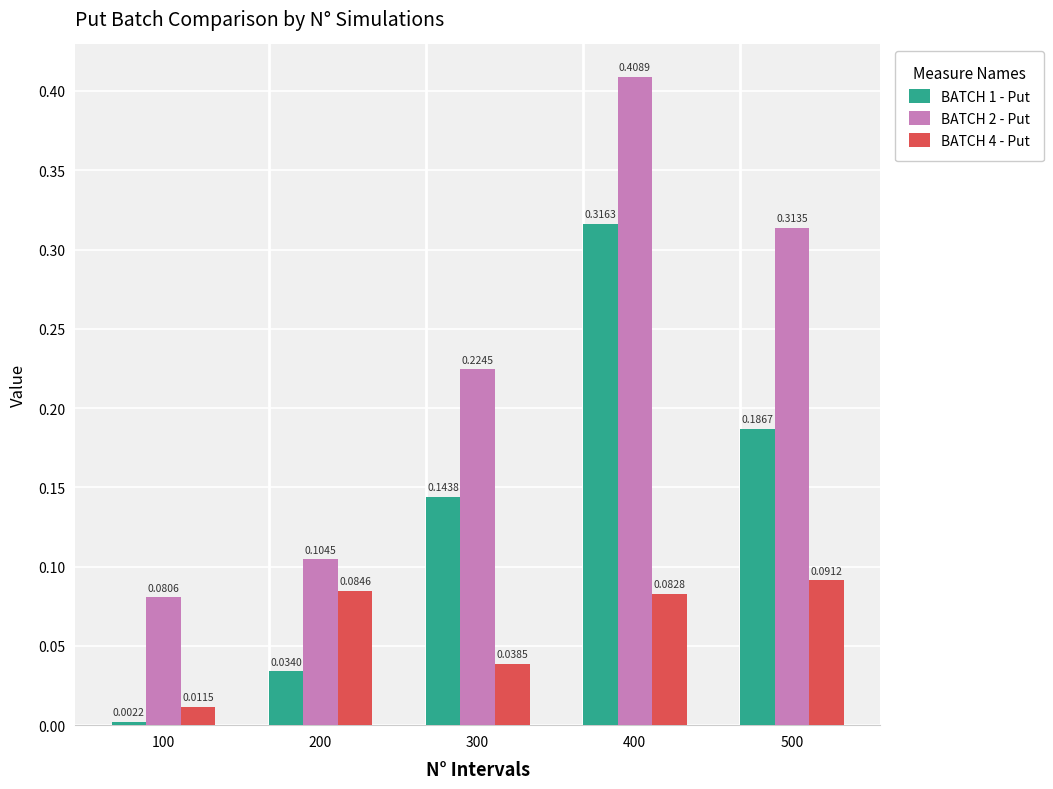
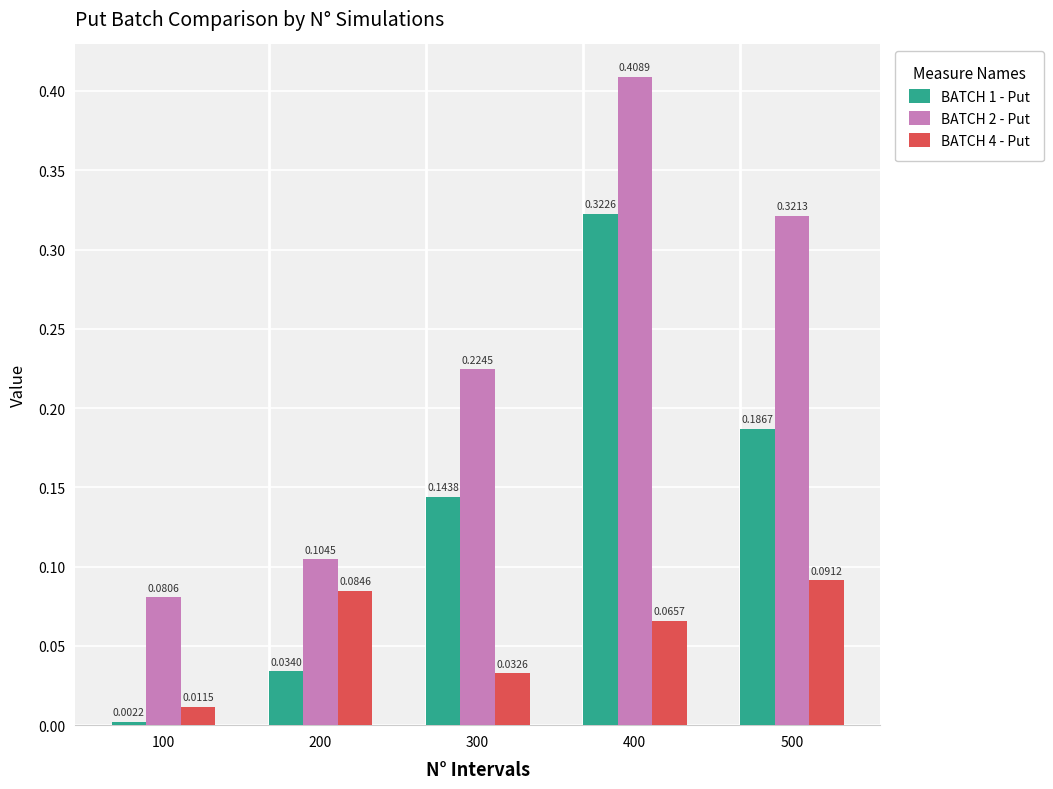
  {
    "BATCH 1 - Put": {
      "100": 0.0022,
      "200": 0.0340,
      "300": 0.1438,
-     "400": 0.3163,
+     "400": 0.3226,
      "500": 0.1867
    },
    "BATCH 2 - Put": {
      "100": 0.0806,
      "200": 0.1045,
      "300": 0.2245,
      "400": 0.4089,
-     "500": 0.3135
+     "500": 0.3213
    },
    "BATCH 4 - Put": {
      "100": 0.0115,
      "200": 0.0846,
-     "300": 0.0385,
-     "400": 0.0828,
+     "300": 0.0326,
+     "400": 0.0657,
      "500": 0.0912
    }
  }
